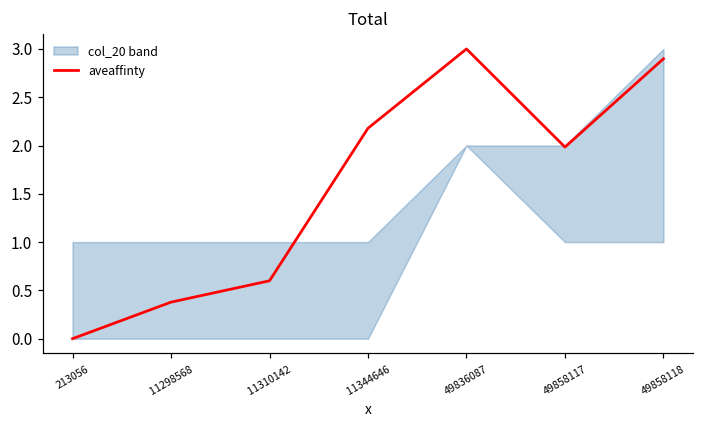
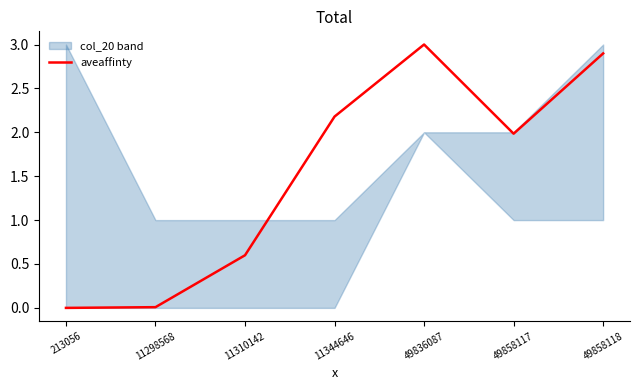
  {
    "col_20 band": {
-     "213056": 1
+     "213056": 3
    },
    "aveaffinty": {
      "213056": 0.0,
-     "11298568": 0.4,
+     "11298568": 0.0,
      "11310142": 0.6,
      "11344646": 2.2,
      "49836087": 3.0,
      "49858118": 2.9
    }
  }
